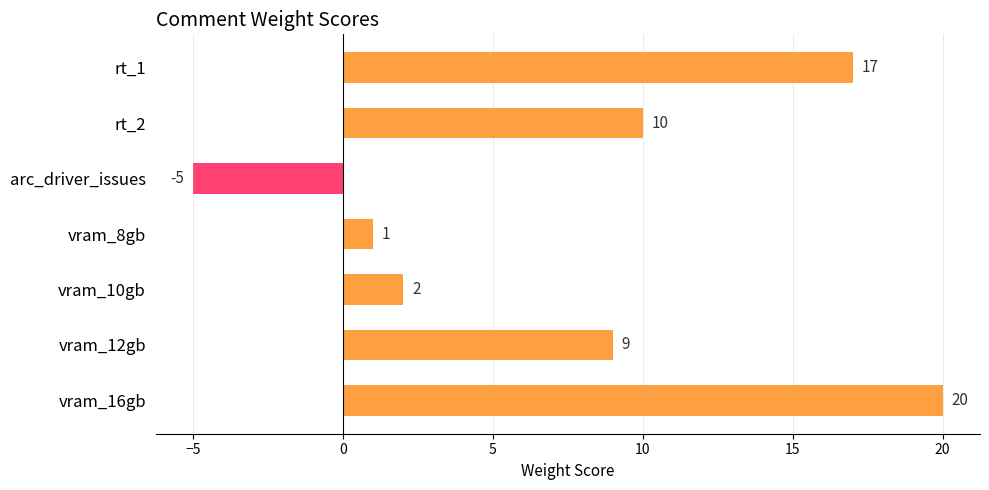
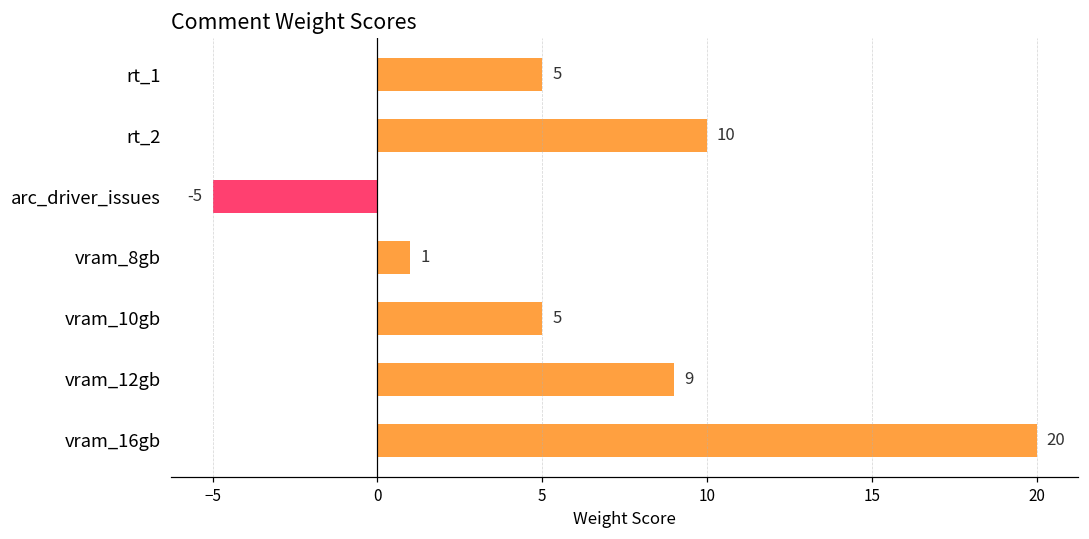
  {
-   "rt_1": 17,
+   "rt_1": 5,
    "rt_2": 10,
    "arc_driver_issues": -5,
    "vram_8gb": 1,
-   "vram_10gb": 2,
+   "vram_10gb": 5,
    "vram_12gb": 9,
    "vram_16gb": 20
  }
